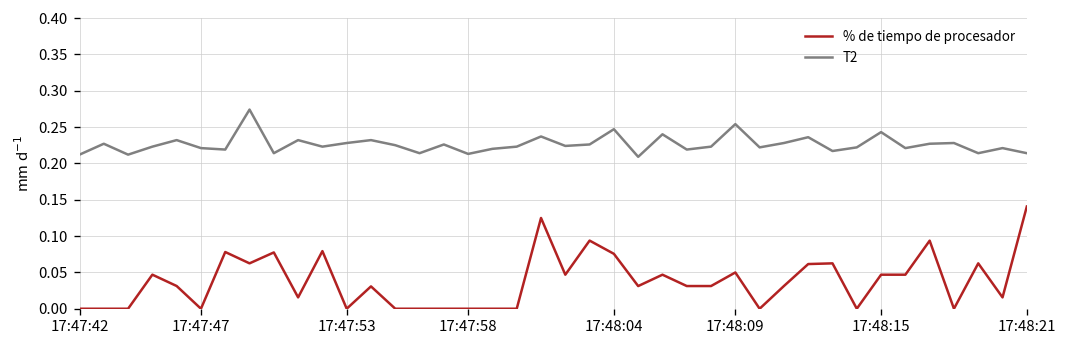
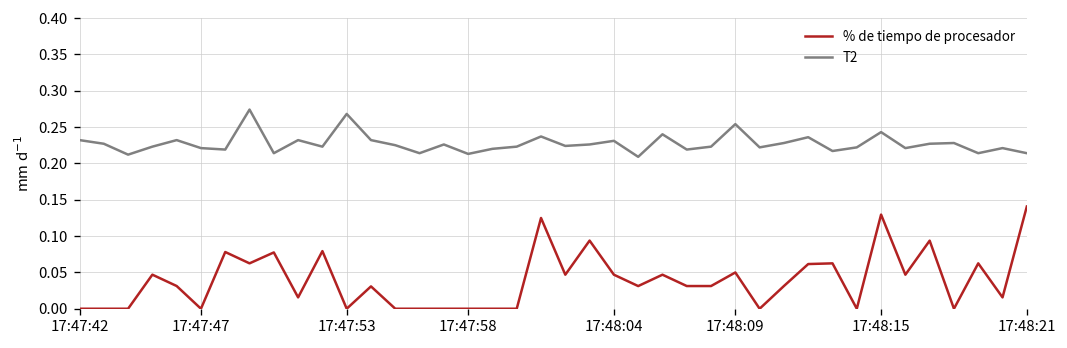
  {
    "% de tiempo de procesador": {
      "17:47:42": 0.00,
      "17:47:47": 0.00,
      "17:47:53": 0.00,
      "17:47:58": 0.00,
-     "17:48:04": 0.08,
+     "17:48:04": 0.05,
      "17:48:09": 0.05,
-     "17:48:15": 0.05,
+     "17:48:15": 0.13,
      "17:48:21": 0.14
    },
    "T2": {
-     "17:47:42": 0.21,
+     "17:47:42": 0.23,
      "17:47:47": 0.22,
-     "17:47:53": 0.23,
+     "17:47:53": 0.27,
      "17:47:58": 0.21,
-     "17:48:04": 0.25,
+     "17:48:04": 0.23,
      "17:48:09": 0.25,
      "17:48:15": 0.24,
      "17:48:21": 0.21
    }
  }
